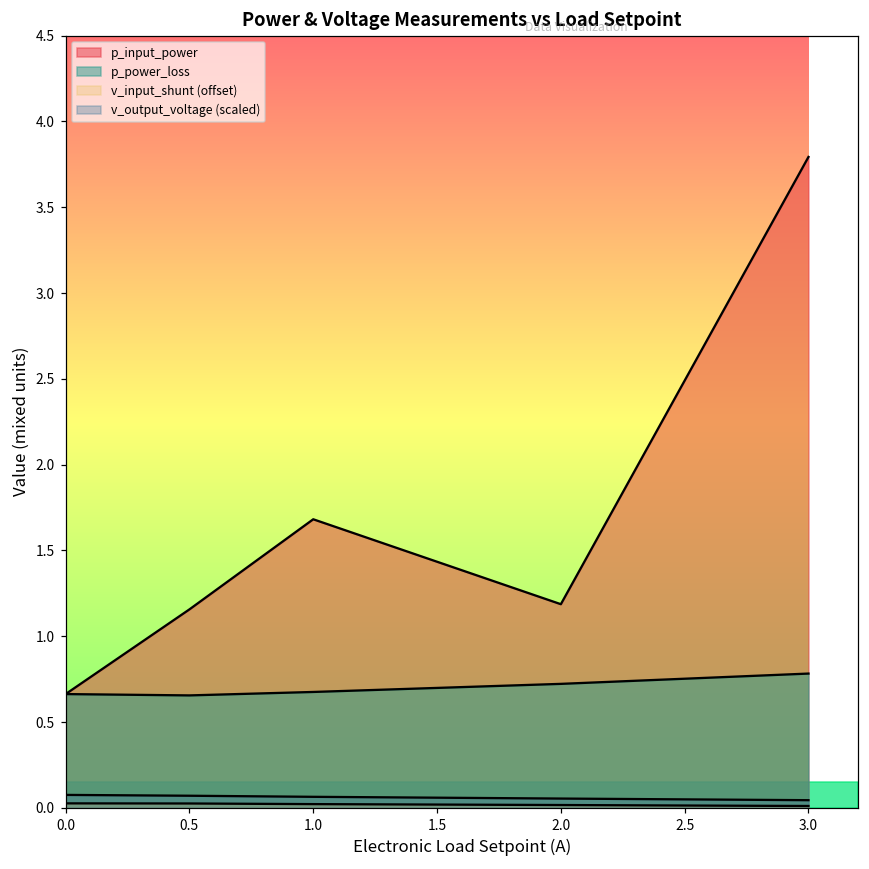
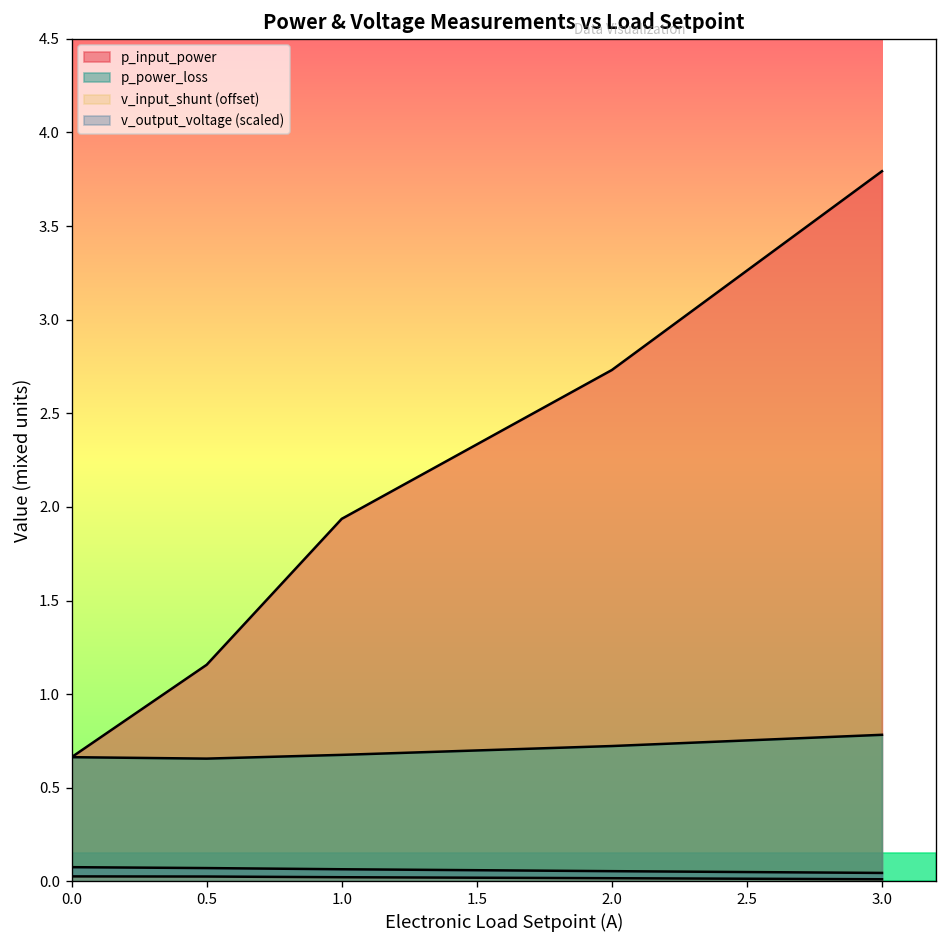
  {
    "p_input_power": {
      "0.5": 1.16,
-     "1.0": 1.68,
-     "2.0": 1.19,
+     "1.0": 1.94,
+     "2.0": 2.73,
      "3.0": 3.79
    }
  }
